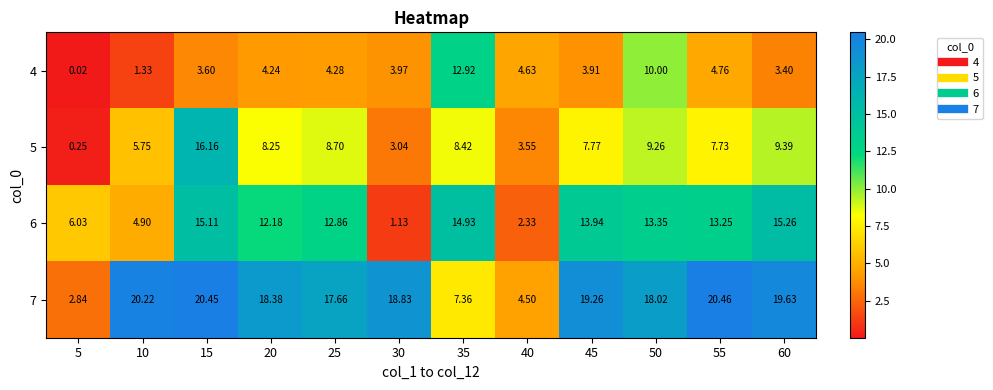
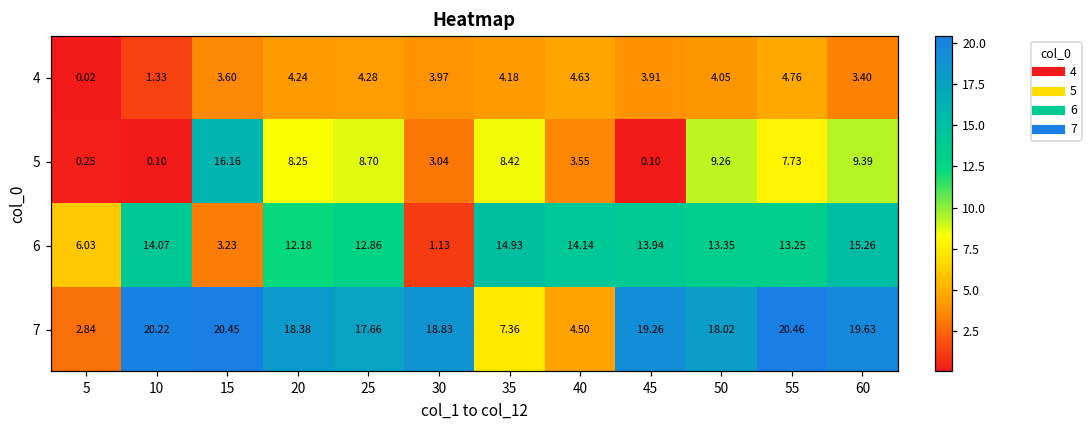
  {
    "4": {
      "5": 0.02,
      "10": 1.33,
      "15": 3.60,
      "20": 4.24,
      "25": 4.28,
      "30": 3.97,
-     "35": 12.92,
+     "35": 4.18,
      "40": 4.63,
      "45": 3.91,
-     "50": 10.00,
+     "50": 4.05,
      "55": 4.76,
      "60": 3.40
    },
    "5": {
      "5": 0.25,
-     "10": 5.75,
+     "10": 0.10,
      "15": 16.16,
      "20": 8.25,
      "25": 8.70,
      "30": 3.04,
      "35": 8.42,
      "40": 3.55,
-     "45": 7.77,
+     "45": 0.10,
      "50": 9.26,
      "55": 7.73,
      "60": 9.39
    },
    "6": {
      "5": 6.03,
-     "10": 4.90,
-     "15": 15.11,
+     "10": 14.07,
+     "15": 3.23,
      "20": 12.18,
      "25": 12.86,
      "30": 1.13,
      "35": 14.93,
-     "40": 2.33,
+     "40": 14.14,
      "45": 13.94,
      "50": 13.35,
      "55": 13.25,
      "60": 15.26
    },
    "7": {
      "5": 2.84,
      "10": 20.22,
      "15": 20.45,
      "20": 18.38,
      "25": 17.66,
      "30": 18.83,
      "35": 7.36,
      "40": 4.50,
      "45": 19.26,
      "50": 18.02,
      "55": 20.46,
      "60": 19.63
    }
  }
